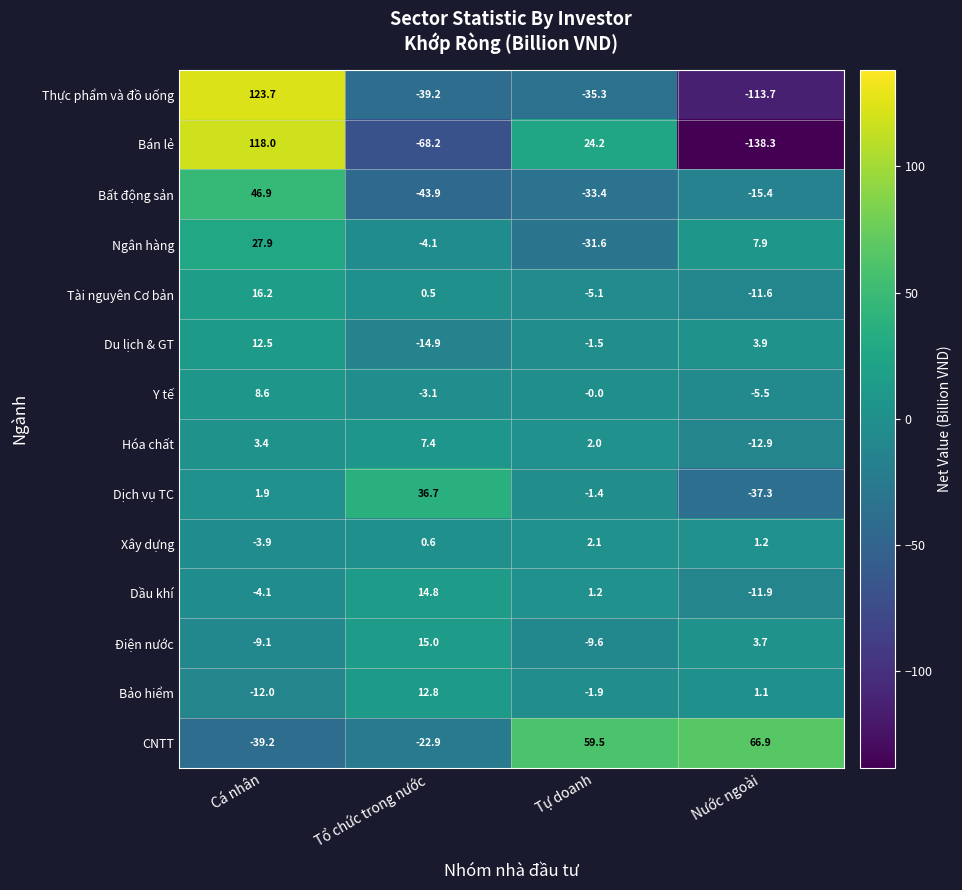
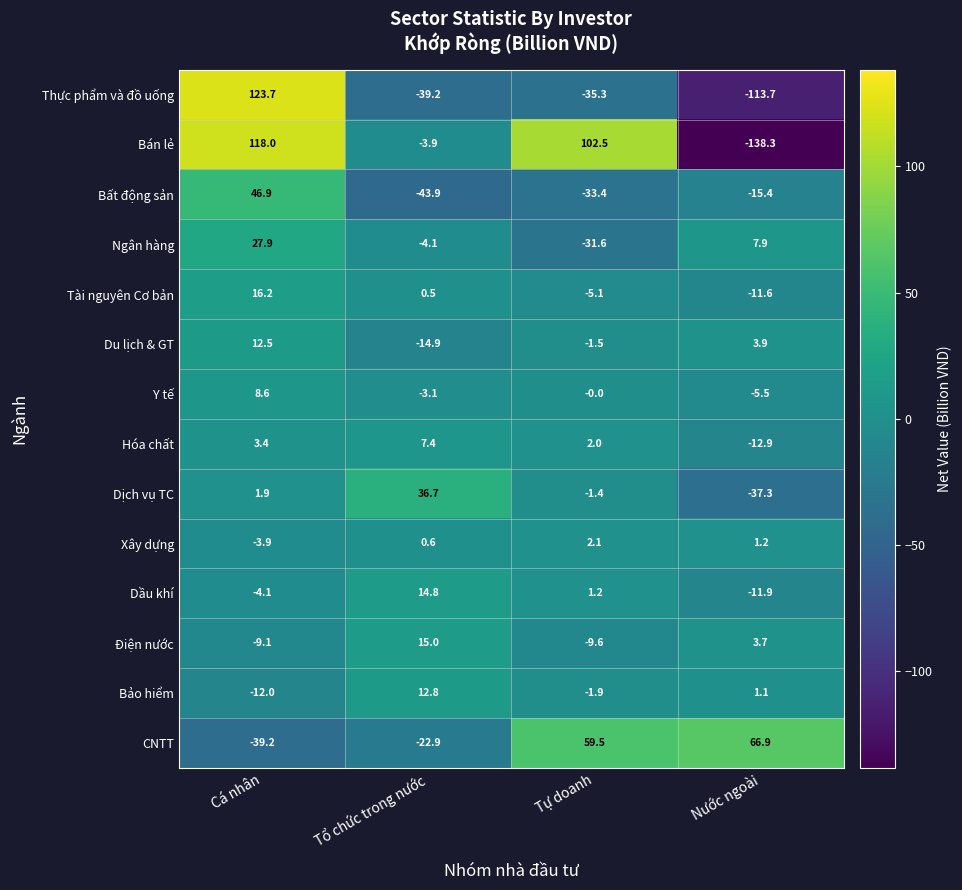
  {
    "Thực phẩm và đồ uống": {
      "Cá nhân": 123.7,
      "Tổ chức trong nước": -39.2,
      "Tự doanh": -35.3,
      "Nước ngoài": -113.7
    },
    "Bán lẻ": {
      "Cá nhân": 118.0,
-     "Tổ chức trong nước": -68.2,
-     "Tự doanh": 24.2,
+     "Tổ chức trong nước": -3.9,
+     "Tự doanh": 102.5,
      "Nước ngoài": -138.3
    },
    "Bất động sản": {
      "Cá nhân": 46.9,
      "Tổ chức trong nước": -43.9,
      "Tự doanh": -33.4,
      "Nước ngoài": -15.4
    },
    "Ngân hàng": {
      "Cá nhân": 27.9,
      "Tổ chức trong nước": -4.1,
      "Tự doanh": -31.6,
      "Nước ngoài": 7.9
    },
    "Tài nguyên Cơ bản": {
      "Cá nhân": 16.2,
      "Tổ chức trong nước": 0.5,
      "Tự doanh": -5.1,
      "Nước ngoài": -11.6
    },
    "Du lịch & GT": {
      "Cá nhân": 12.5,
      "Tổ chức trong nước": -14.9,
      "Tự doanh": -1.5,
      "Nước ngoài": 3.9
    },
    "Y tế": {
      "Cá nhân": 8.6,
      "Tổ chức trong nước": -3.1,
      "Tự doanh": -0.0,
      "Nước ngoài": -5.5
    },
    "Hóa chất": {
      "Cá nhân": 3.4,
      "Tổ chức trong nước": 7.4,
      "Tự doanh": 2.0,
      "Nước ngoài": -12.9
    },
    "Dịch vụ TC": {
      "Cá nhân": 1.9,
      "Tổ chức trong nước": 36.7,
      "Tự doanh": -1.4,
      "Nước ngoài": -37.3
    },
    "Xây dựng": {
      "Cá nhân": -3.9,
      "Tổ chức trong nước": 0.6,
      "Tự doanh": 2.1,
      "Nước ngoài": 1.2
    },
    "Dầu khí": {
      "Cá nhân": -4.1,
      "Tổ chức trong nước": 14.8,
      "Tự doanh": 1.2,
      "Nước ngoài": -11.9
    },
    "Điện nước": {
      "Cá nhân": -9.1,
      "Tổ chức trong nước": 15.0,
      "Tự doanh": -9.6,
      "Nước ngoài": 3.7
    },
    "Bảo hiểm": {
      "Cá nhân": -12.0,
      "Tổ chức trong nước": 12.8,
      "Tự doanh": -1.9,
      "Nước ngoài": 1.1
    },
    "CNTT": {
      "Cá nhân": -39.2,
      "Tổ chức trong nước": -22.9,
      "Tự doanh": 59.5,
      "Nước ngoài": 66.9
    }
  }
